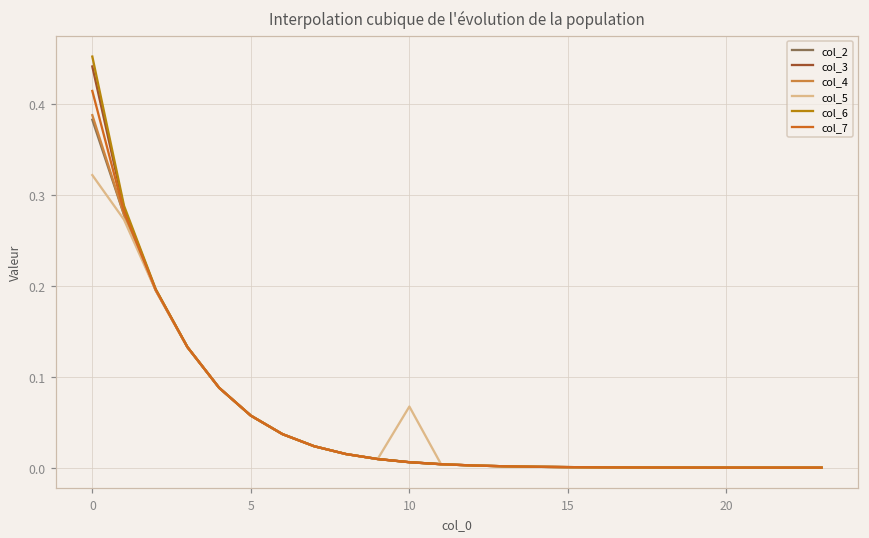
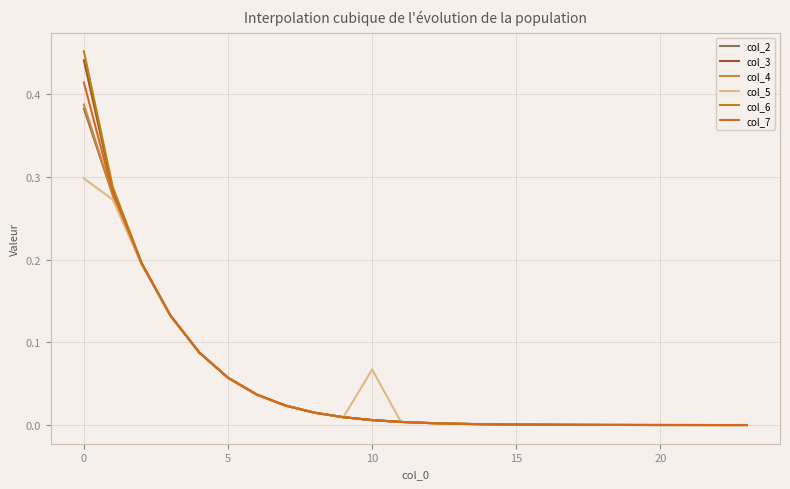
  {
    "col_5": {
-     "0": 0.32,
+     "0": 0.30,
      "10": 0.07
    }
  }
